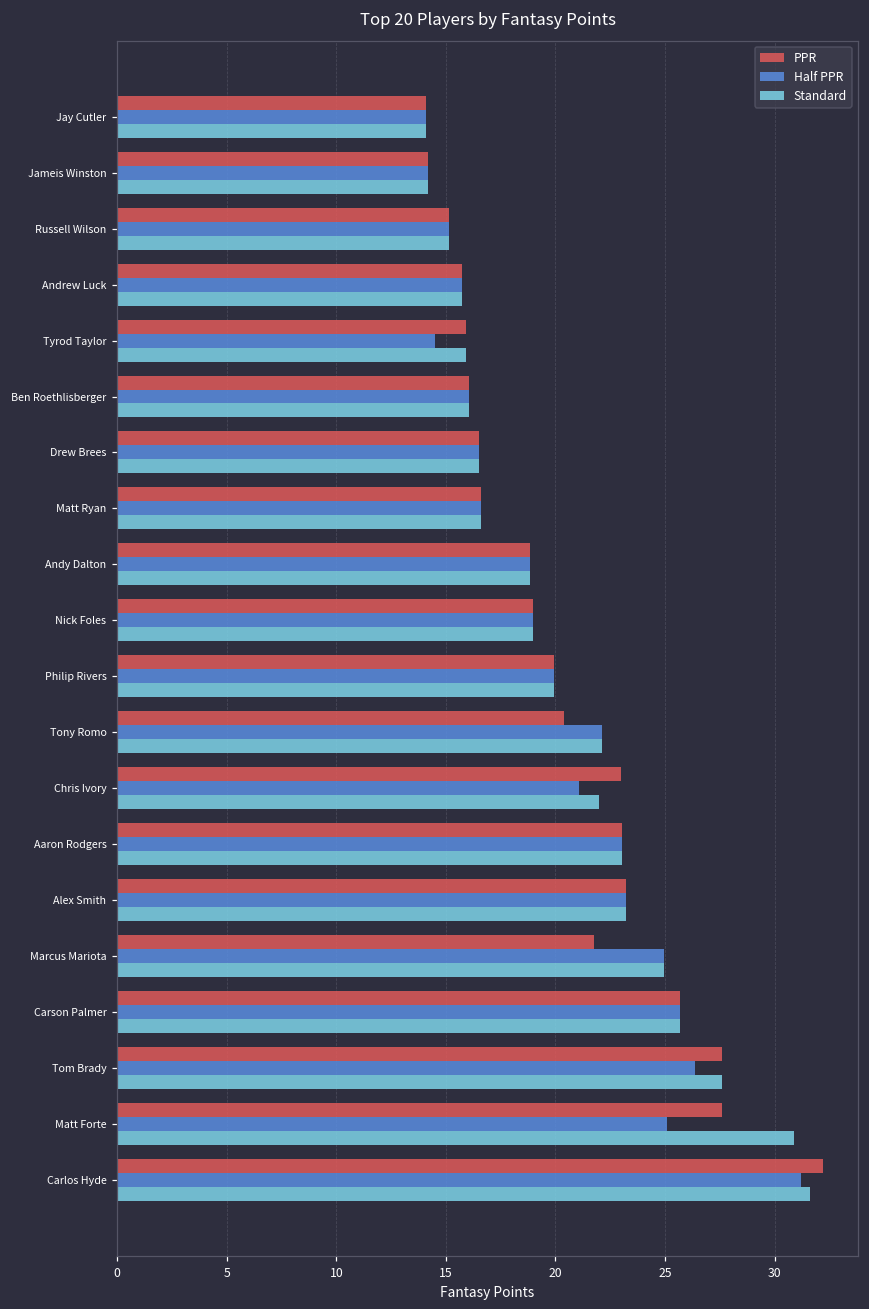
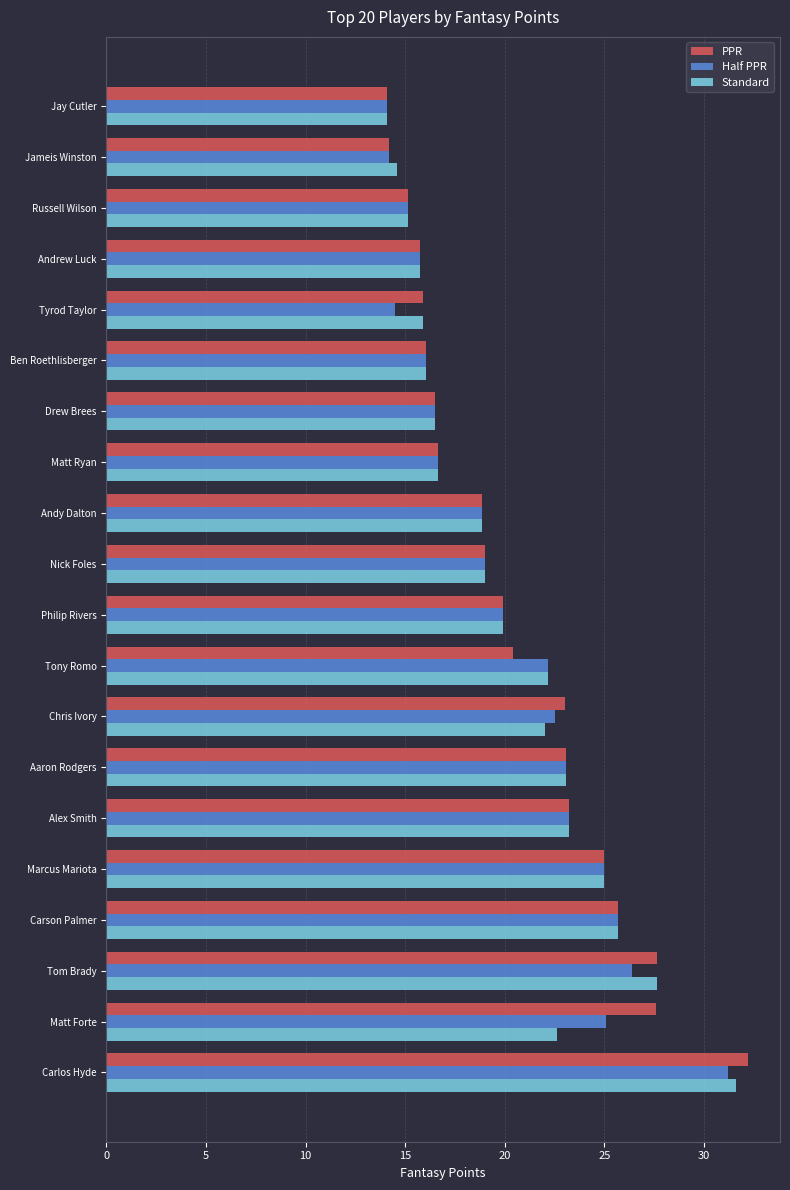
  {
    "PPR": {
      "Jay Cutler": 14.1,
      "Jameis Winston": 14.2,
      "Russell Wilson": 15.1,
      "Andrew Luck": 15.7,
      "Tyrod Taylor": 15.9,
      "Ben Roethlisberger": 16.0,
      "Drew Brees": 16.5,
      "Matt Ryan": 16.6,
      "Andy Dalton": 18.9,
      "Nick Foles": 19.0,
      "Philip Rivers": 19.9,
      "Tony Romo": 20.4,
      "Chris Ivory": 23.0,
      "Aaron Rodgers": 23.1,
      "Alex Smith": 23.2,
-     "Marcus Mariota": 21.8,
+     "Marcus Mariota": 25.0,
      "Carson Palmer": 25.7,
      "Tom Brady": 27.6,
      "Matt Forte": 27.6,
      "Carlos Hyde": 32.2
    },
    "Half PPR": {
      "Jay Cutler": 14.1,
      "Jameis Winston": 14.2,
      "Russell Wilson": 15.1,
      "Andrew Luck": 15.7,
      "Tyrod Taylor": 14.5,
      "Ben Roethlisberger": 16.0,
      "Drew Brees": 16.5,
      "Matt Ryan": 16.6,
      "Andy Dalton": 18.9,
      "Nick Foles": 19.0,
      "Philip Rivers": 19.9,
      "Tony Romo": 22.1,
-     "Chris Ivory": 21.1,
+     "Chris Ivory": 22.5,
      "Aaron Rodgers": 23.1,
      "Alex Smith": 23.2,
      "Marcus Mariota": 25.0,
      "Carson Palmer": 25.7,
      "Tom Brady": 26.4,
      "Matt Forte": 25.1,
      "Carlos Hyde": 31.2
    },
    "Standard": {
      "Jay Cutler": 14.1,
-     "Jameis Winston": 14.2,
+     "Jameis Winston": 14.6,
      "Russell Wilson": 15.1,
      "Andrew Luck": 15.7,
      "Tyrod Taylor": 15.9,
      "Ben Roethlisberger": 16.0,
      "Drew Brees": 16.5,
      "Matt Ryan": 16.6,
      "Andy Dalton": 18.9,
      "Nick Foles": 19.0,
      "Philip Rivers": 19.9,
      "Tony Romo": 22.1,
      "Chris Ivory": 22.0,
      "Aaron Rodgers": 23.1,
      "Alex Smith": 23.2,
      "Marcus Mariota": 25.0,
      "Carson Palmer": 25.7,
      "Tom Brady": 27.6,
-     "Matt Forte": 30.9,
+     "Matt Forte": 22.6,
      "Carlos Hyde": 31.6
    }
  }
